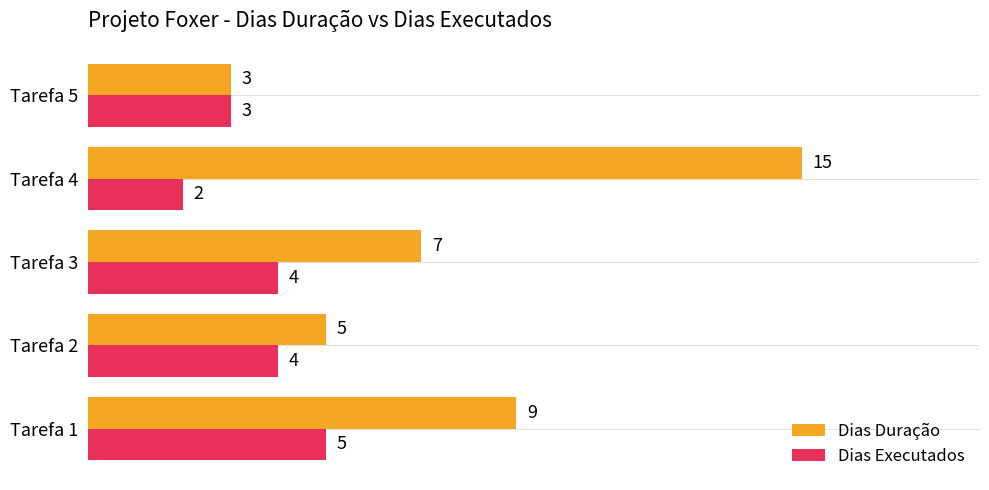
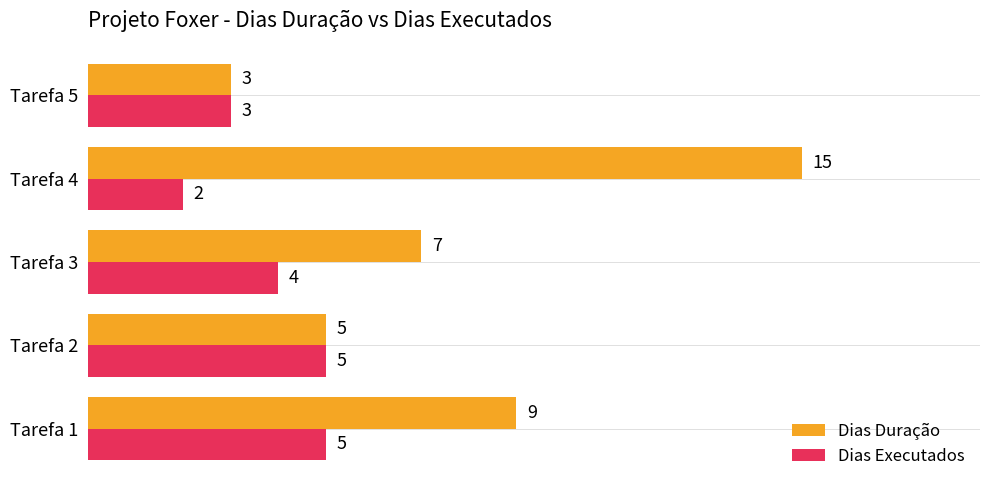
  {
    "Dias Duração": {
      "Tarefa 5": 3,
      "Tarefa 4": 15,
      "Tarefa 3": 7,
      "Tarefa 2": 5,
      "Tarefa 1": 9
    },
    "Dias Executados": {
      "Tarefa 5": 3,
      "Tarefa 4": 2,
      "Tarefa 3": 4,
-     "Tarefa 2": 4,
+     "Tarefa 2": 5,
      "Tarefa 1": 5
    }
  }
